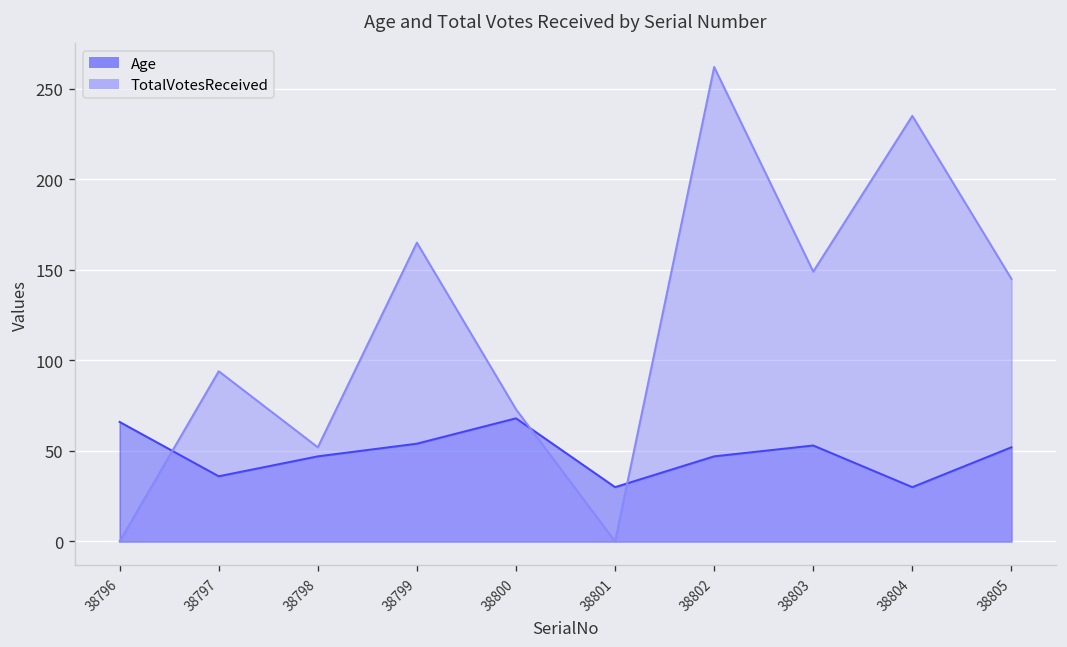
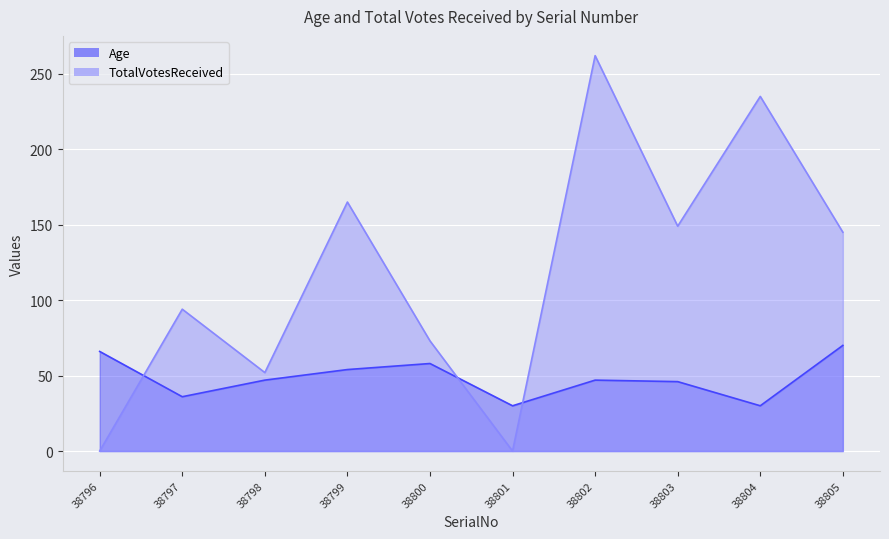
  {
    "Age": {
      "38796": 66,
      "38797": 36,
      "38798": 47,
      "38799": 54,
-     "38800": 68,
+     "38800": 58,
      "38801": 30,
      "38802": 47,
-     "38803": 53,
+     "38803": 46,
      "38804": 30,
-     "38805": 52
+     "38805": 70
    },
    "TotalVotesReceived": {
      "38796": 0,
      "38797": 94,
      "38798": 52,
      "38799": 165,
      "38800": 73,
      "38801": 0,
      "38802": 262,
      "38803": 149,
      "38804": 235,
      "38805": 145
    }
  }
